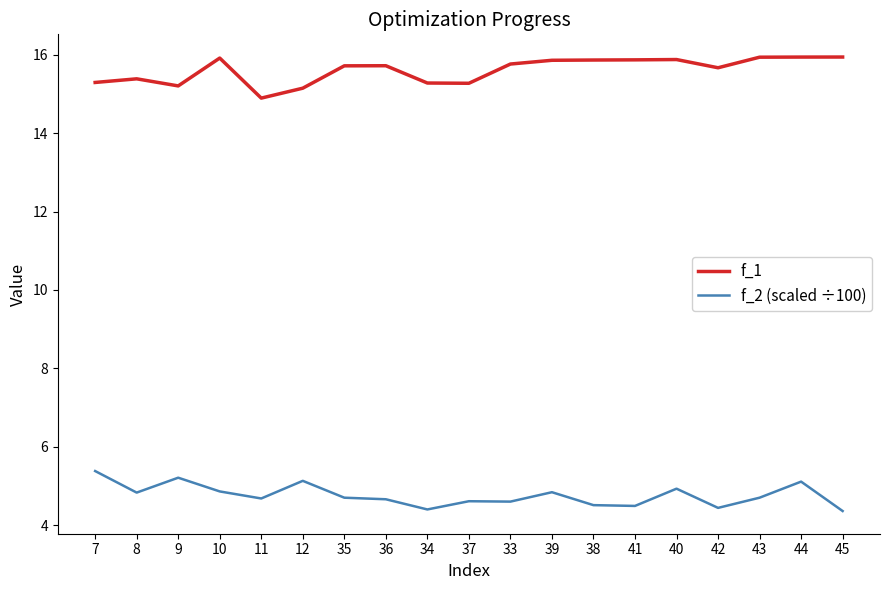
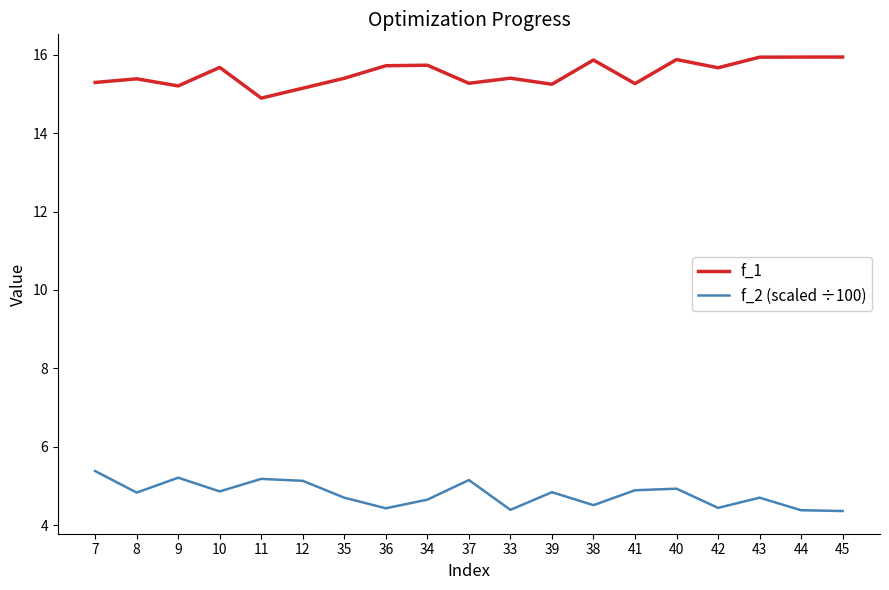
  {
    "f_1": {
      "7": 15.3,
      "8": 15.4,
      "9": 15.2,
-     "10": 15.9,
+     "10": 15.7,
      "11": 14.9,
      "12": 15.1,
-     "35": 15.7,
+     "35": 15.4,
      "36": 15.7,
-     "34": 15.3,
+     "34": 15.7,
      "37": 15.3,
-     "33": 15.8,
-     "39": 15.9,
+     "33": 15.4,
+     "39": 15.2,
      "38": 15.9,
-     "41": 15.9,
+     "41": 15.3,
      "40": 15.9,
      "42": 15.7,
      "43": 15.9,
      "44": 15.9,
      "45": 15.9
    },
    "f_2 (scaled ÷100)": {
      "7": 5.4,
      "8": 4.8,
      "9": 5.2,
      "10": 4.9,
-     "11": 4.7,
+     "11": 5.2,
      "12": 5.1,
      "35": 4.7,
-     "36": 4.7,
-     "34": 4.4,
-     "37": 4.6,
-     "33": 4.6,
+     "36": 4.4,
+     "34": 4.7,
+     "37": 5.2,
+     "33": 4.4,
      "39": 4.8,
      "38": 4.5,
-     "41": 4.5,
+     "41": 4.9,
      "40": 4.9,
      "42": 4.4,
      "43": 4.7,
-     "44": 5.1,
+     "44": 4.4,
      "45": 4.4
    }
  }
